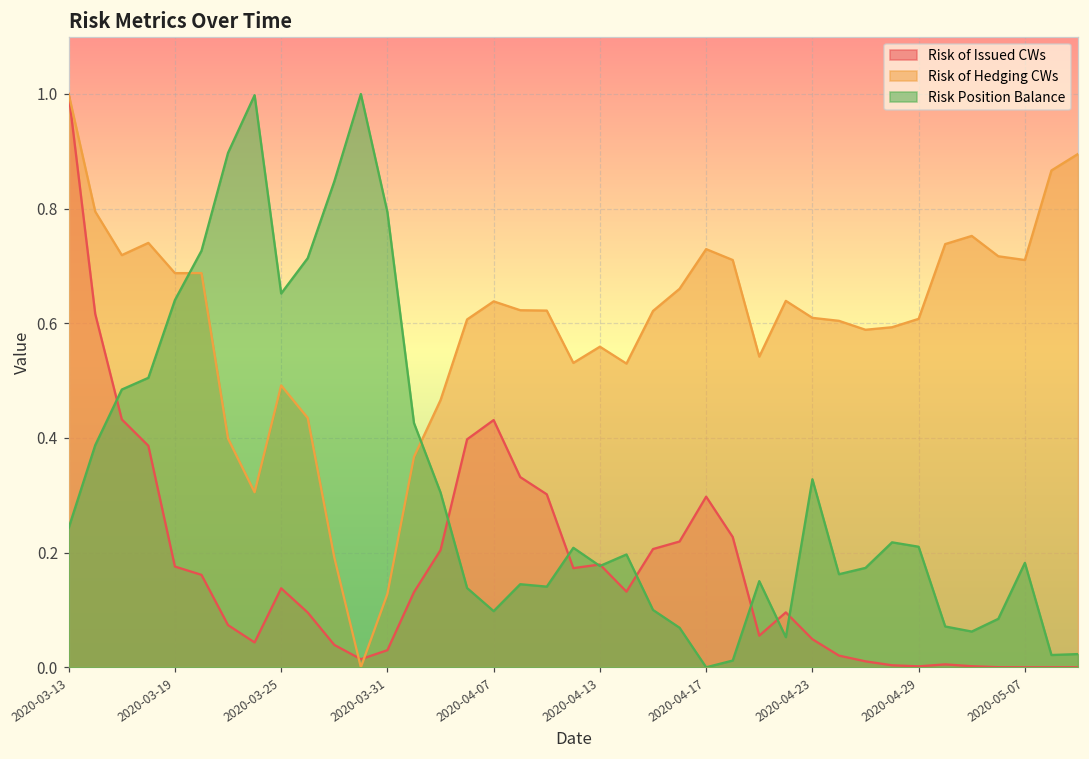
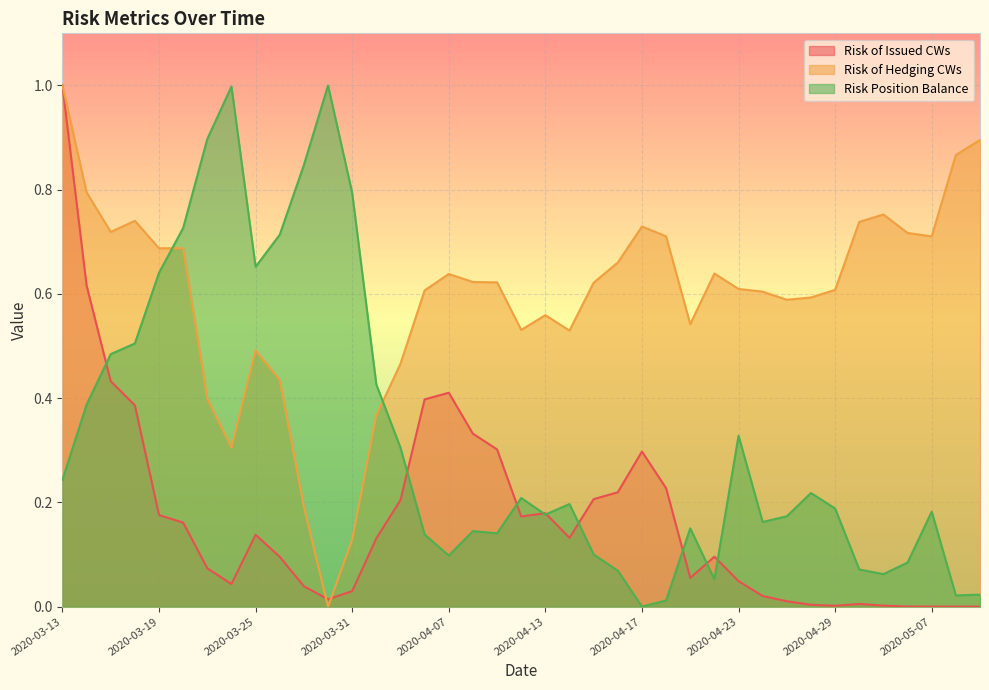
  {
    "Risk of Issued CWs": {
      "2020-03-19": 0.18,
      "2020-03-25": 0.14,
      "2020-03-31": 0.03,
-     "2020-04-07": 0.43,
+     "2020-04-07": 0.41,
      "2020-04-17": 0.30,
      "2020-04-23": 0.05,
      "2020-04-29": 0.00,
      "2020-05-07": 0.00
    },
    "Risk of Hedging CWs": {
      "2020-03-19": 0.69,
      "2020-03-25": 0.49,
      "2020-03-31": 0.13,
      "2020-04-07": 0.64,
      "2020-04-13": 0.56,
      "2020-04-17": 0.73,
      "2020-04-23": 0.61,
      "2020-04-29": 0.61,
      "2020-05-07": 0.71
    },
    "Risk Position Balance": {
      "2020-03-13": 0.24,
      "2020-03-19": 0.64,
      "2020-03-25": 0.65,
      "2020-03-31": 0.79,
      "2020-04-07": 0.10,
      "2020-04-17": 0.00,
      "2020-04-23": 0.33,
-     "2020-04-29": 0.21,
+     "2020-04-29": 0.19,
      "2020-05-07": 0.18
    }
  }
